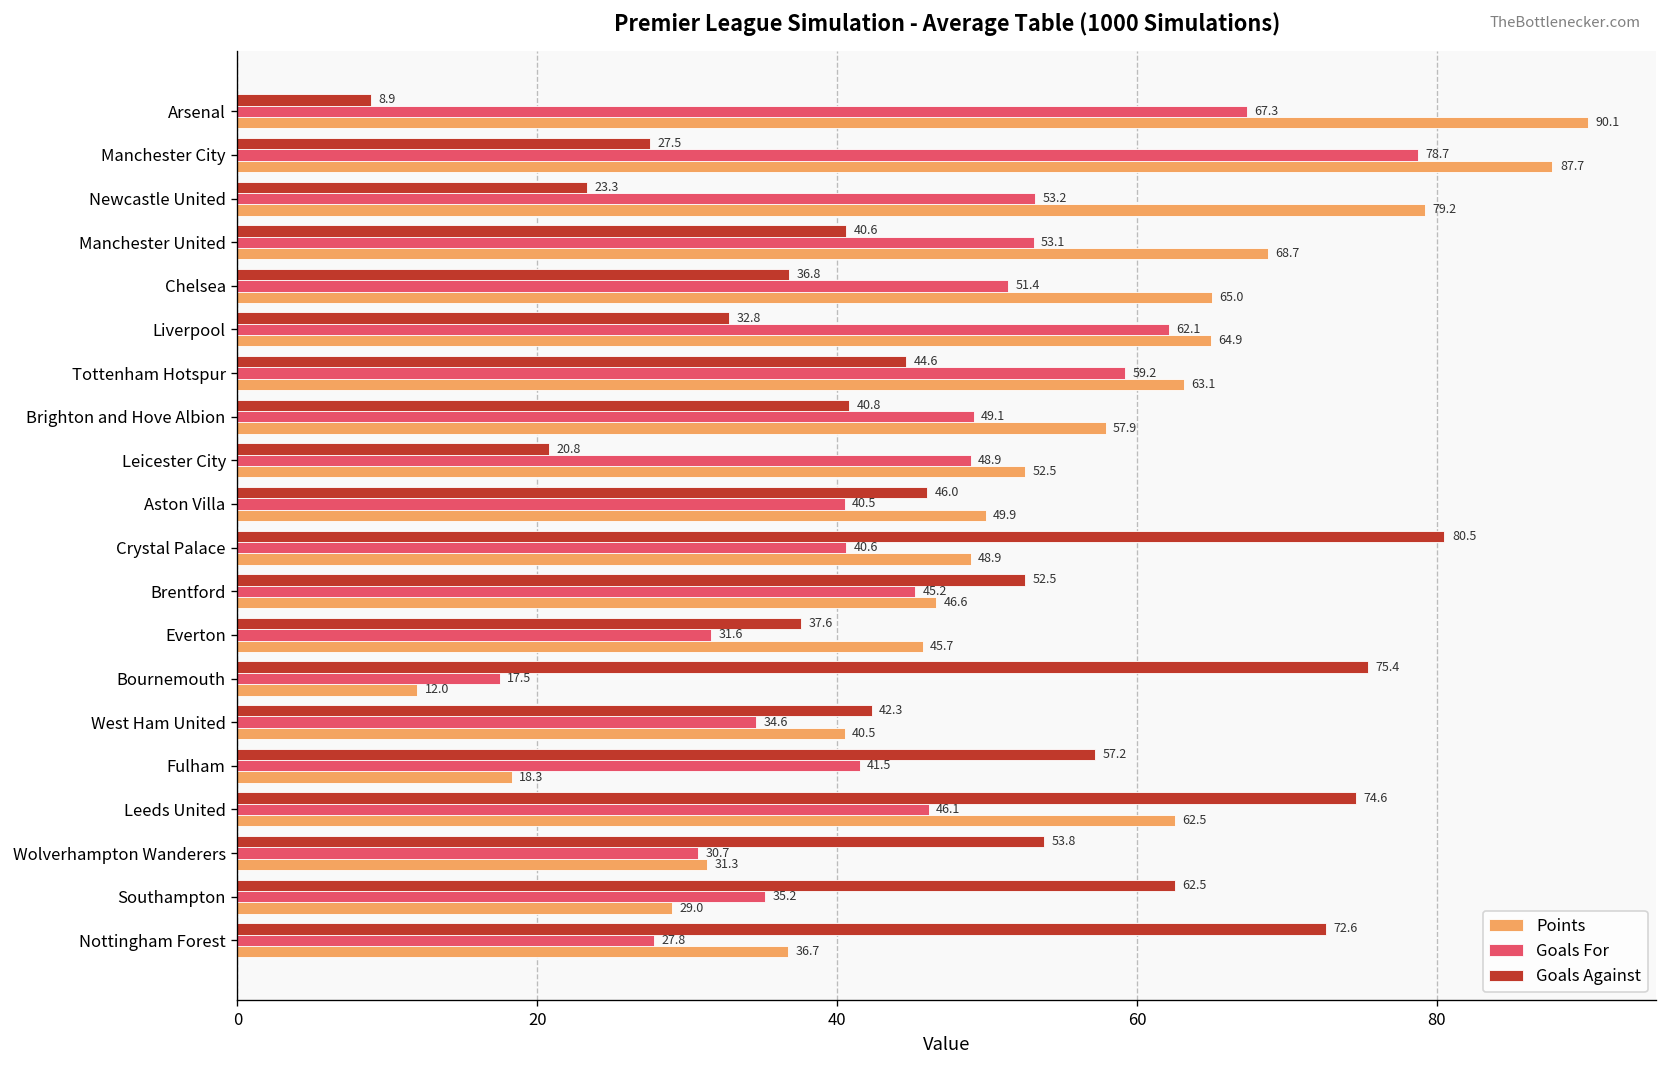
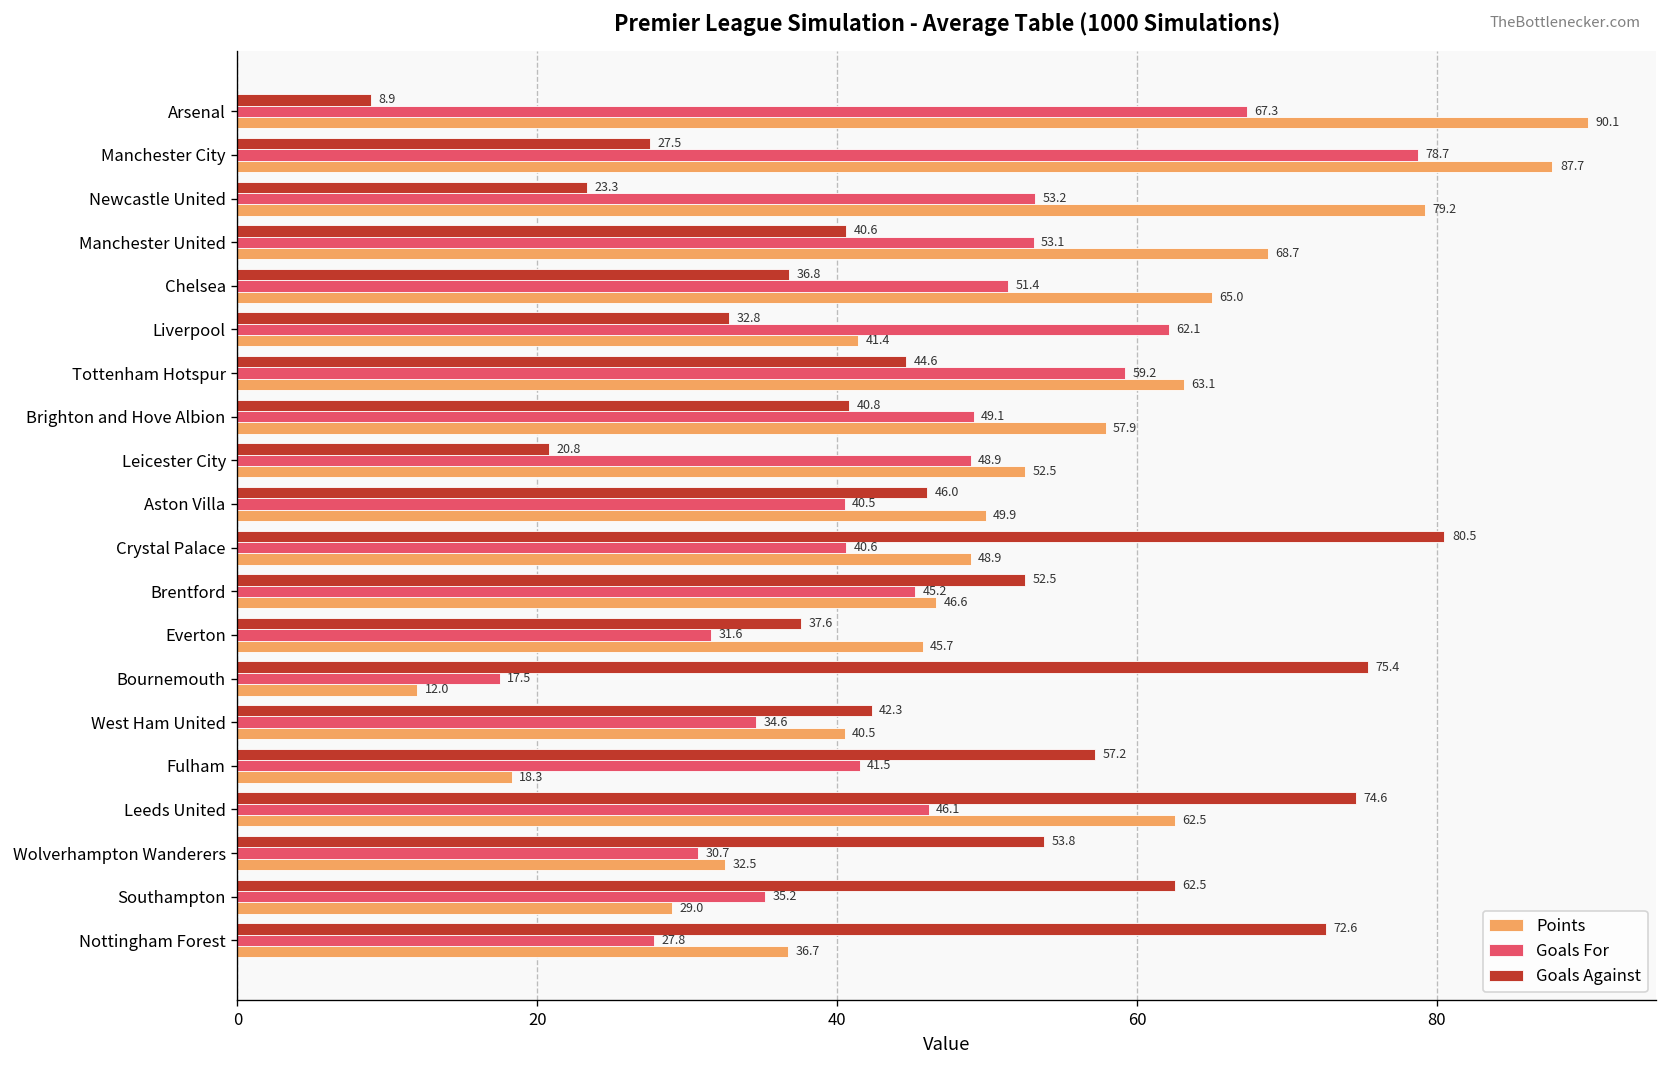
  {
    "Points": {
      "Arsenal": 90.1,
      "Manchester City": 87.7,
      "Newcastle United": 79.2,
      "Manchester United": 68.7,
      "Chelsea": 65.0,
-     "Liverpool": 64.9,
+     "Liverpool": 41.4,
      "Tottenham Hotspur": 63.1,
      "Brighton and Hove Albion": 57.9,
      "Leicester City": 52.5,
      "Aston Villa": 49.9,
      "Crystal Palace": 48.9,
      "Brentford": 46.6,
      "Everton": 45.7,
      "Bournemouth": 12.0,
      "West Ham United": 40.5,
      "Fulham": 18.3,
      "Leeds United": 62.5,
-     "Wolverhampton Wanderers": 31.3,
+     "Wolverhampton Wanderers": 32.5,
      "Southampton": 29.0,
      "Nottingham Forest": 36.7
    },
    "Goals For": {
      "Arsenal": 67.3,
      "Manchester City": 78.7,
      "Newcastle United": 53.2,
      "Manchester United": 53.1,
      "Chelsea": 51.4,
      "Liverpool": 62.1,
      "Tottenham Hotspur": 59.2,
      "Brighton and Hove Albion": 49.1,
      "Leicester City": 48.9,
      "Aston Villa": 40.5,
      "Crystal Palace": 40.6,
      "Brentford": 45.2,
      "Everton": 31.6,
      "Bournemouth": 17.5,
      "West Ham United": 34.6,
      "Fulham": 41.5,
      "Leeds United": 46.1,
      "Wolverhampton Wanderers": 30.7,
      "Southampton": 35.2,
      "Nottingham Forest": 27.8
    },
    "Goals Against": {
      "Arsenal": 8.9,
      "Manchester City": 27.5,
      "Newcastle United": 23.3,
      "Manchester United": 40.6,
      "Chelsea": 36.8,
      "Liverpool": 32.8,
      "Tottenham Hotspur": 44.6,
      "Brighton and Hove Albion": 40.8,
      "Leicester City": 20.8,
      "Aston Villa": 46.0,
      "Crystal Palace": 80.5,
      "Brentford": 52.5,
      "Everton": 37.6,
      "Bournemouth": 75.4,
      "West Ham United": 42.3,
      "Fulham": 57.2,
      "Leeds United": 74.6,
      "Wolverhampton Wanderers": 53.8,
      "Southampton": 62.5,
      "Nottingham Forest": 72.6
    }
  }
